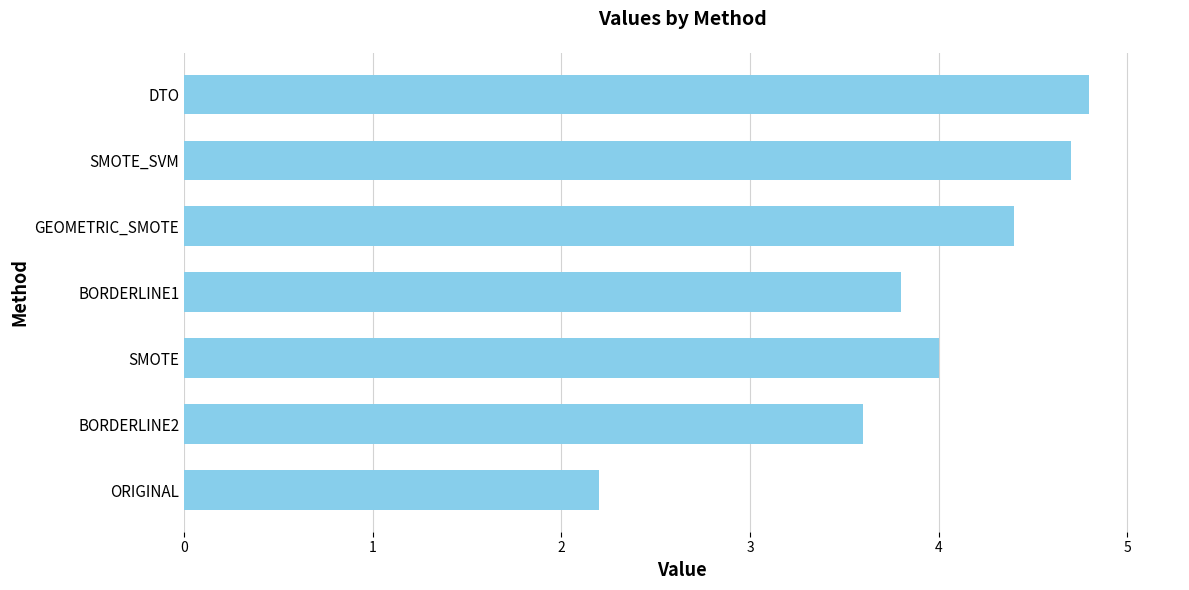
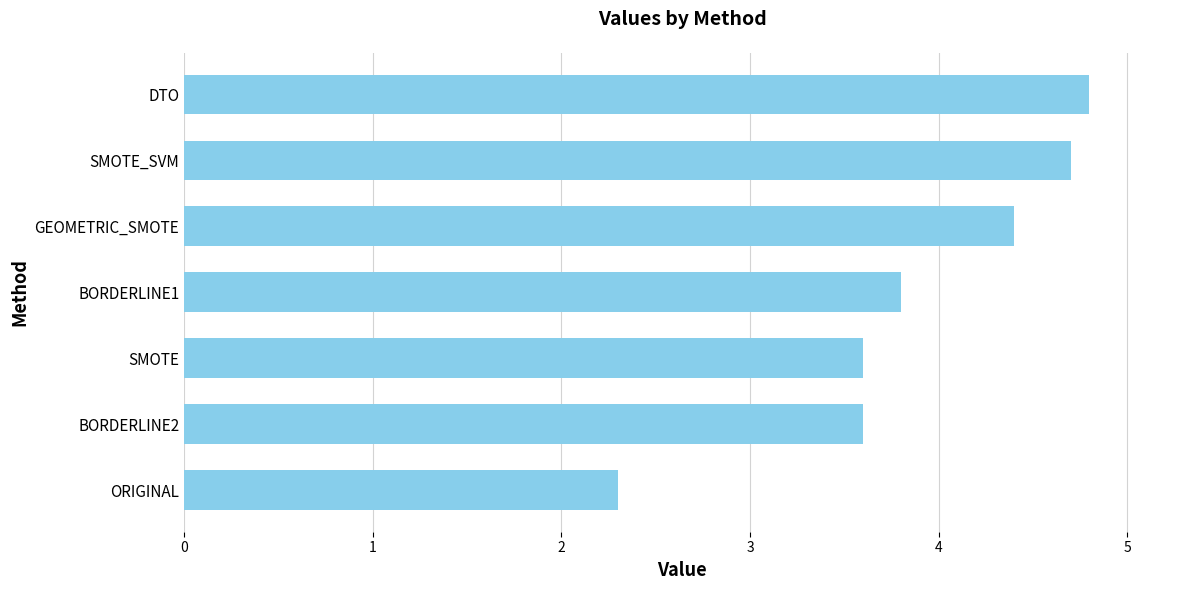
  {
    "DTO": 4.8,
    "SMOTE_SVM": 4.7,
    "GEOMETRIC_SMOTE": 4.4,
    "BORDERLINE1": 3.8,
-   "SMOTE": 4.0,
+   "SMOTE": 3.6,
    "BORDERLINE2": 3.6,
-   "ORIGINAL": 2.2
+   "ORIGINAL": 2.3
  }
